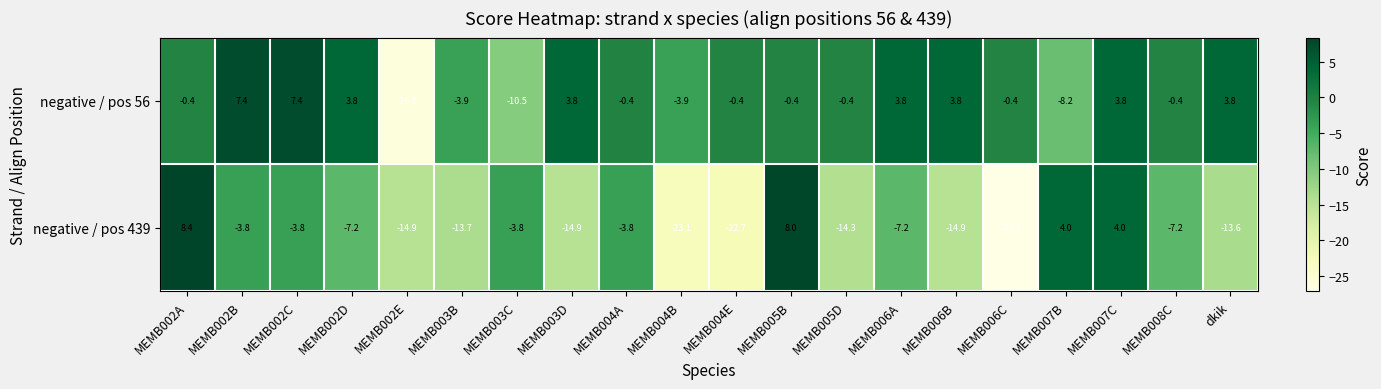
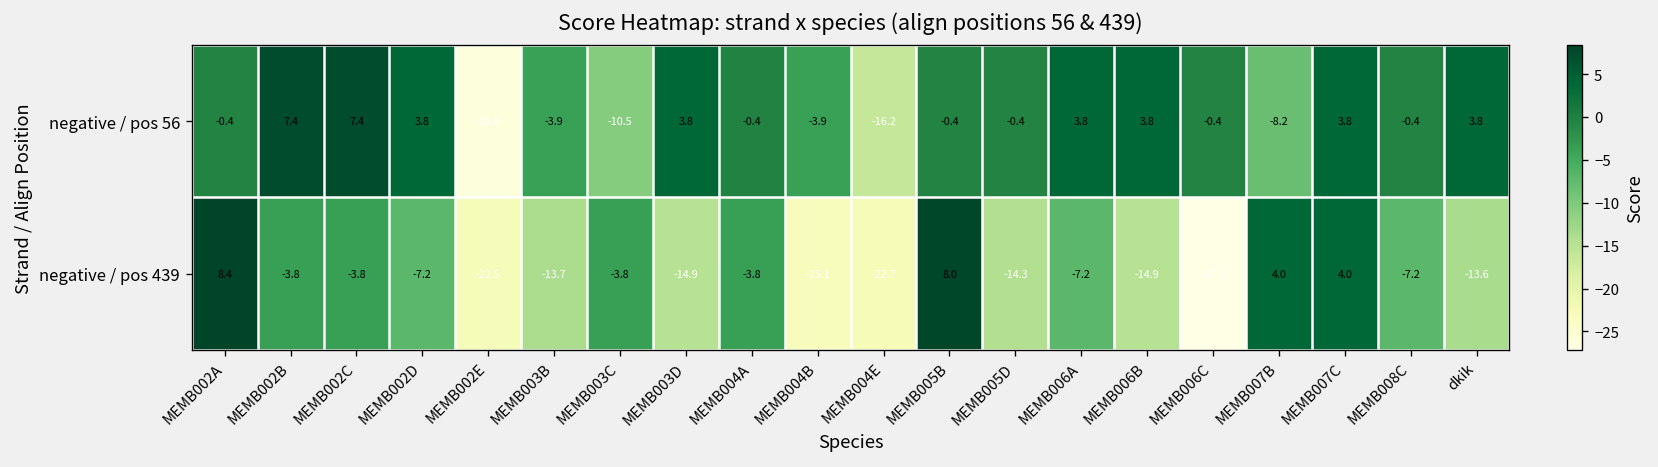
  {
    "negative / pos 56": {
      "MEMB002A": -0.4,
      "MEMB002B": 7.4,
      "MEMB002C": 7.4,
      "MEMB002D": 3.8,
      "MEMB003B": -3.9,
      "MEMB003C": -10.5,
      "MEMB003D": 3.8,
      "MEMB004A": -0.4,
      "MEMB004B": -3.9,
-     "MEMB004E": -0.4,
+     "MEMB004E": -16.2,
      "MEMB005B": -0.4,
      "MEMB005D": -0.4,
      "MEMB006A": 3.8,
      "MEMB006B": 3.8,
      "MEMB006C": -0.4,
      "MEMB007B": -8.2,
      "MEMB007C": 3.8,
      "MEMB008C": -0.4,
      "dkik": 3.8
    },
    "negative / pos 439": {
      "MEMB002A": 8.4,
      "MEMB002B": -3.8,
      "MEMB002C": -3.8,
      "MEMB002D": -7.2,
-     "MEMB002E": -14.9,
+     "MEMB002E": -22.5,
      "MEMB003B": -13.7,
      "MEMB003C": -3.8,
      "MEMB003D": -14.9,
      "MEMB004A": -3.8,
      "MEMB004B": -23.1,
      "MEMB004E": -22.7,
      "MEMB005B": 8.0,
      "MEMB005D": -14.3,
      "MEMB006A": -7.2,
      "MEMB006B": -14.9,
      "MEMB007B": 4.0,
      "MEMB007C": 4.0,
      "MEMB008C": -7.2,
      "dkik": -13.6
    }
  }
